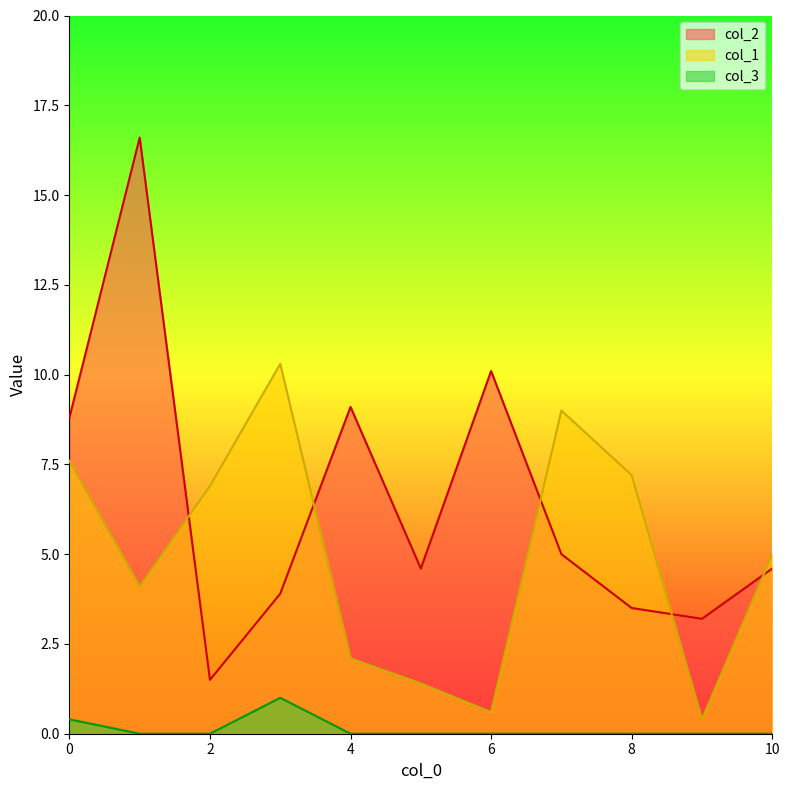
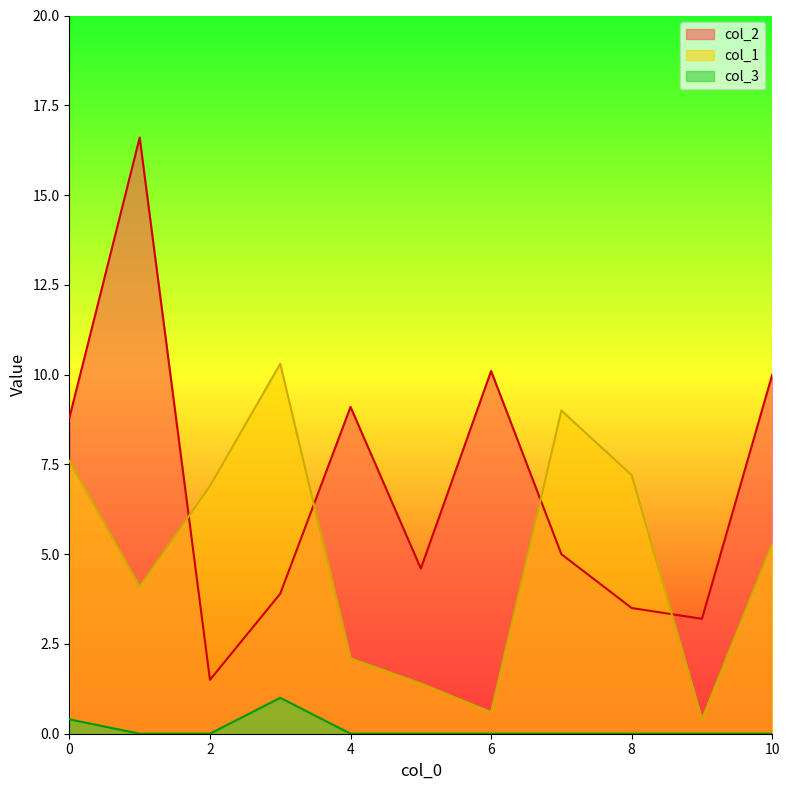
  {
    "col_2": {
      "0": 8.8,
      "2": 1.5,
      "4": 9.1,
      "6": 10.1,
      "8": 3.5,
-     "10": 4.6
+     "10": 10.0
    },
    "col_1": {
      "0": 7.6,
      "2": 6.9,
      "4": 2.1,
      "6": 0.6,
      "8": 7.2,
-     "10": 5.0
+     "10": 5.3
    },
    "col_3": {
      "0": 0.4,
      "2": 0.0,
      "4": 0.0,
      "6": 0.0,
      "8": 0.0,
      "10": 0.0
    }
  }
